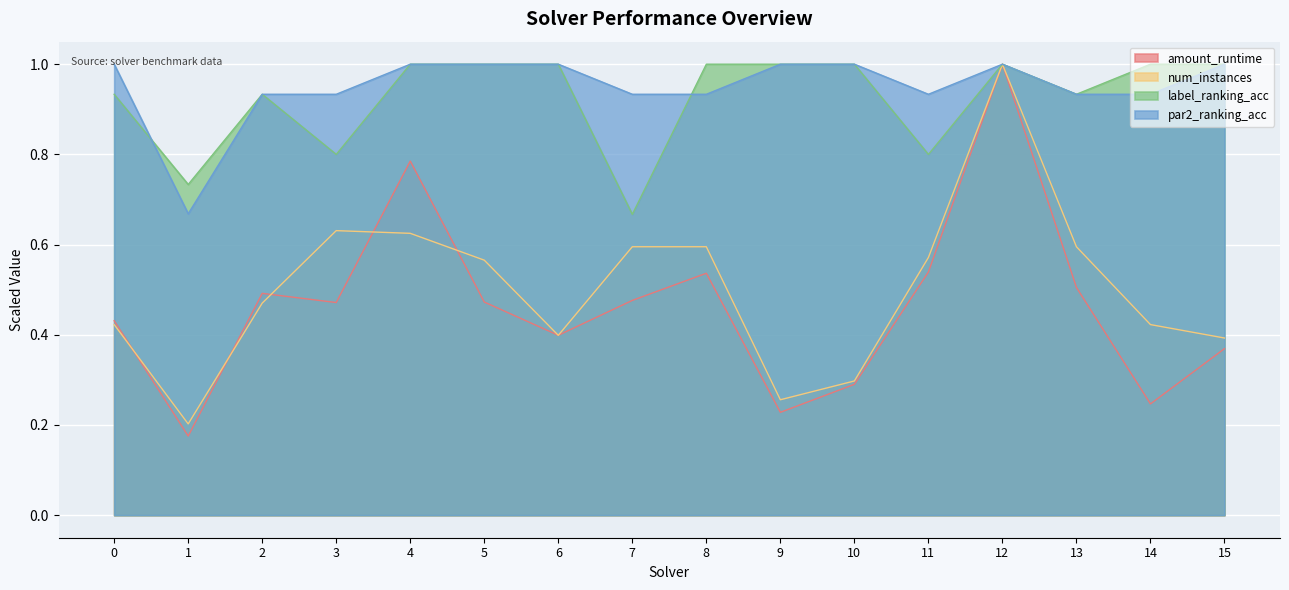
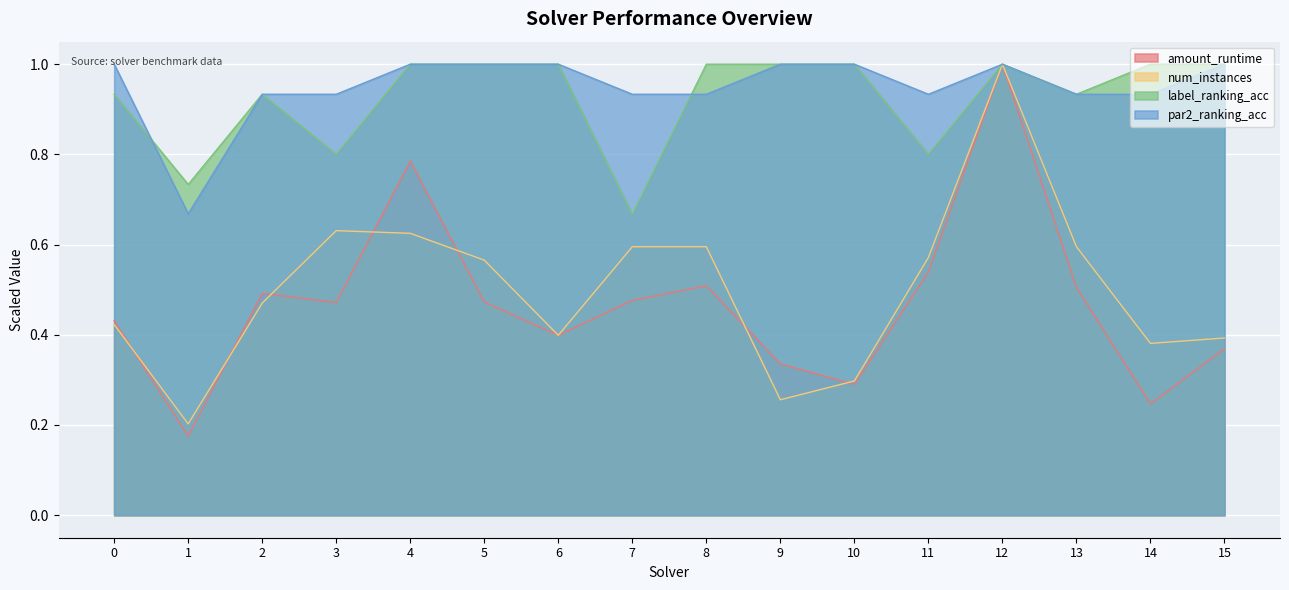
  {
    "amount_runtime": {
      "0": 0.43,
      "1": 0.18,
      "2": 0.49,
      "3": 0.47,
      "4": 0.79,
      "5": 0.47,
      "7": 0.48,
-     "8": 0.54,
-     "9": 0.23,
+     "8": 0.51,
+     "9": 0.34,
      "10": 0.29,
      "11": 0.54,
      "13": 0.50,
      "14": 0.25,
      "15": 0.37
    },
    "num_instances": {
      "0": 0.42,
      "1": 0.20,
      "2": 0.47,
      "3": 0.63,
      "4": 0.63,
      "5": 0.57,
      "7": 0.60,
      "8": 0.60,
      "9": 0.26,
      "10": 0.30,
      "11": 0.57,
      "13": 0.60,
-     "14": 0.42,
+     "14": 0.38,
      "15": 0.39
    },
    "label_ranking_acc": {
      "0": 0.93,
      "1": 0.73,
      "3": 0.80,
      "7": 0.67,
      "8": 1.00,
      "11": 0.80
    },
    "par2_ranking_acc": {
      "0": 1.00,
      "1": 0.67,
      "3": 0.93,
      "7": 0.93,
      "8": 0.93,
      "11": 0.93
    }
  }
